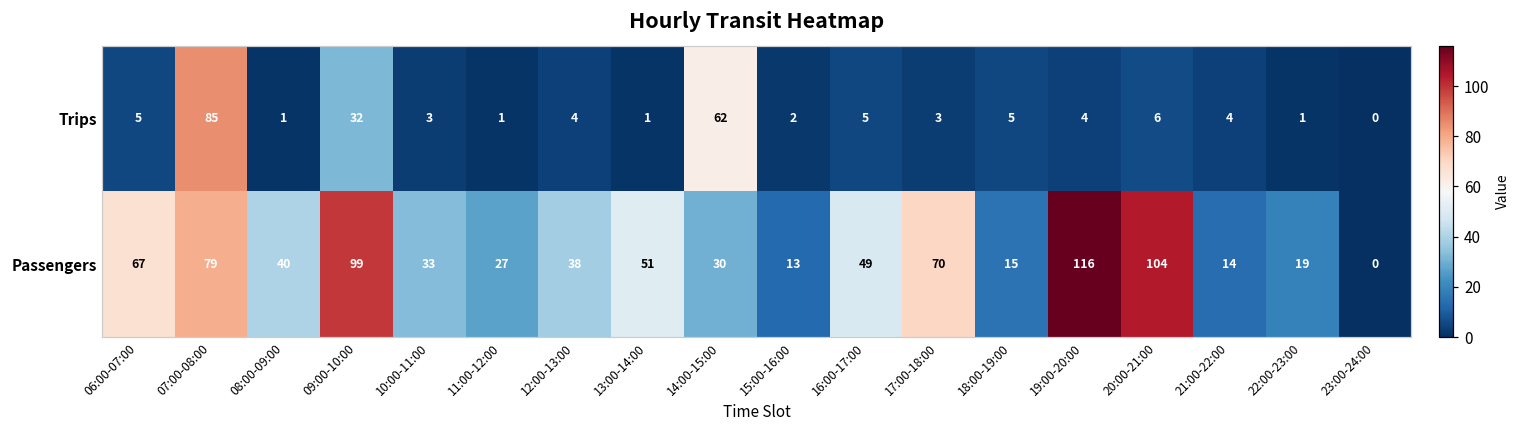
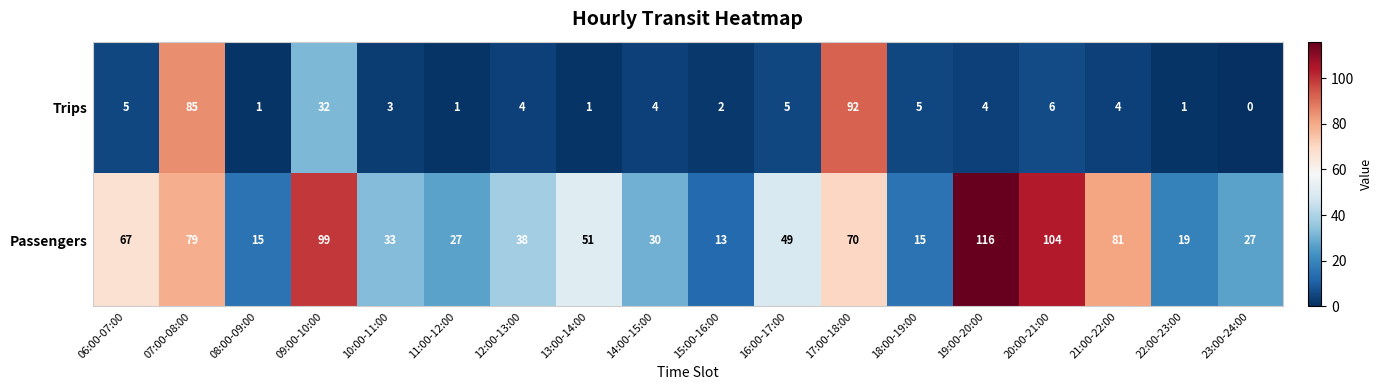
  {
    "Trips": {
      "06:00-07:00": 5,
      "07:00-08:00": 85,
      "08:00-09:00": 1,
      "09:00-10:00": 32,
      "10:00-11:00": 3,
      "11:00-12:00": 1,
      "12:00-13:00": 4,
      "13:00-14:00": 1,
-     "14:00-15:00": 62,
+     "14:00-15:00": 4,
      "15:00-16:00": 2,
      "16:00-17:00": 5,
-     "17:00-18:00": 3,
+     "17:00-18:00": 92,
      "18:00-19:00": 5,
      "19:00-20:00": 4,
      "20:00-21:00": 6,
      "21:00-22:00": 4,
      "22:00-23:00": 1,
      "23:00-24:00": 0
    },
    "Passengers": {
      "06:00-07:00": 67,
      "07:00-08:00": 79,
-     "08:00-09:00": 40,
+     "08:00-09:00": 15,
      "09:00-10:00": 99,
      "10:00-11:00": 33,
      "11:00-12:00": 27,
      "12:00-13:00": 38,
      "13:00-14:00": 51,
      "14:00-15:00": 30,
      "15:00-16:00": 13,
      "16:00-17:00": 49,
      "17:00-18:00": 70,
      "18:00-19:00": 15,
      "19:00-20:00": 116,
      "20:00-21:00": 104,
-     "21:00-22:00": 14,
+     "21:00-22:00": 81,
      "22:00-23:00": 19,
-     "23:00-24:00": 0
+     "23:00-24:00": 27
    }
  }
